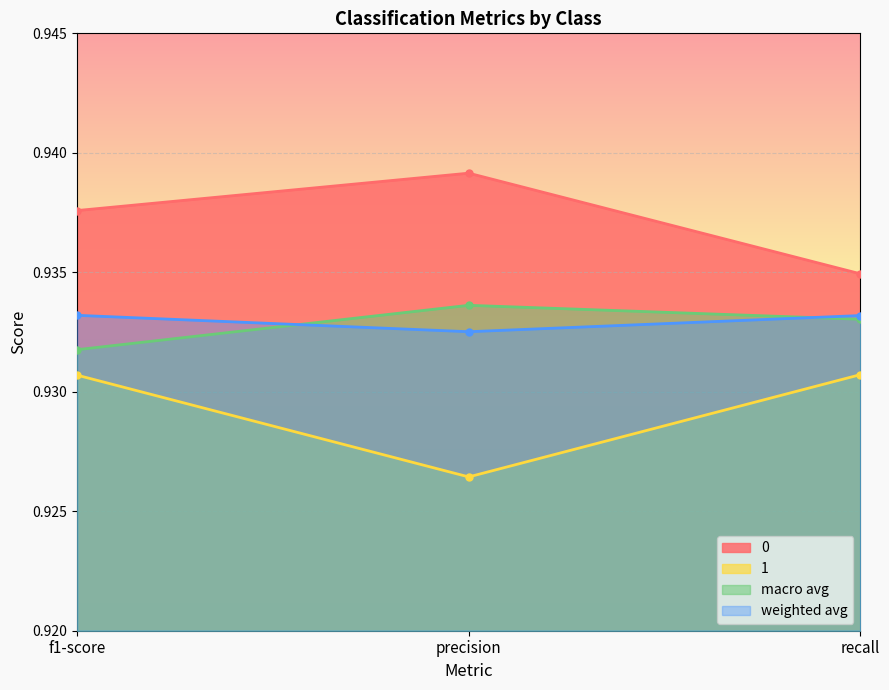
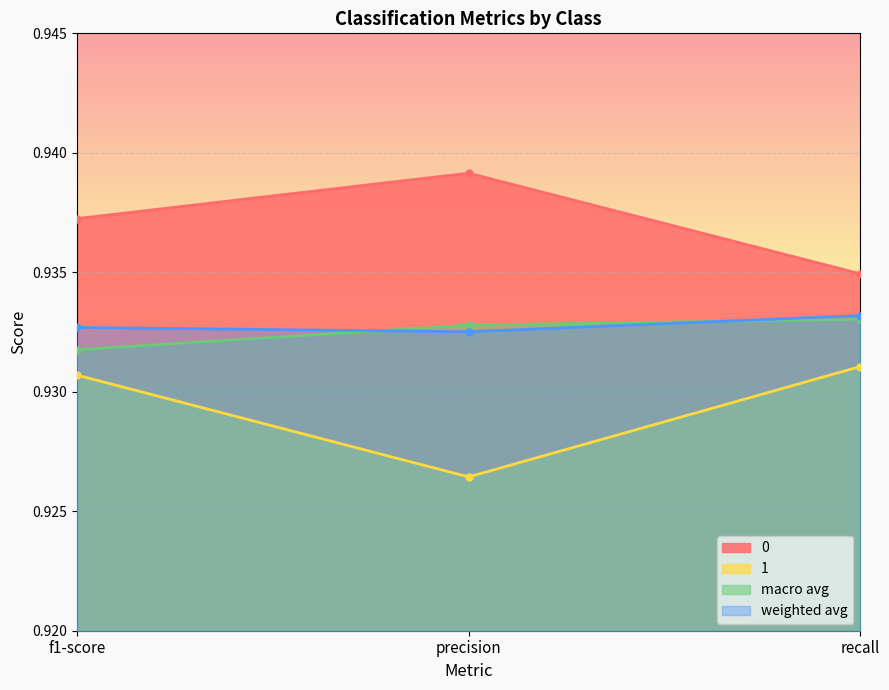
  {
    "0": {
-     "f1-score": 0.9376,
+     "f1-score": 0.9372,
      "precision": 0.9391,
      "recall": 0.9349
    },
    "1": {
      "f1-score": 0.9307,
      "precision": 0.9264,
-     "recall": 0.9307
+     "recall": 0.9311
    },
    "macro avg": {
      "f1-score": 0.9318,
-     "precision": 0.9336,
+     "precision": 0.9328,
      "recall": 0.9330
    },
    "weighted avg": {
-     "f1-score": 0.9332,
+     "f1-score": 0.9327,
      "precision": 0.9325,
      "recall": 0.9332
    }
  }
